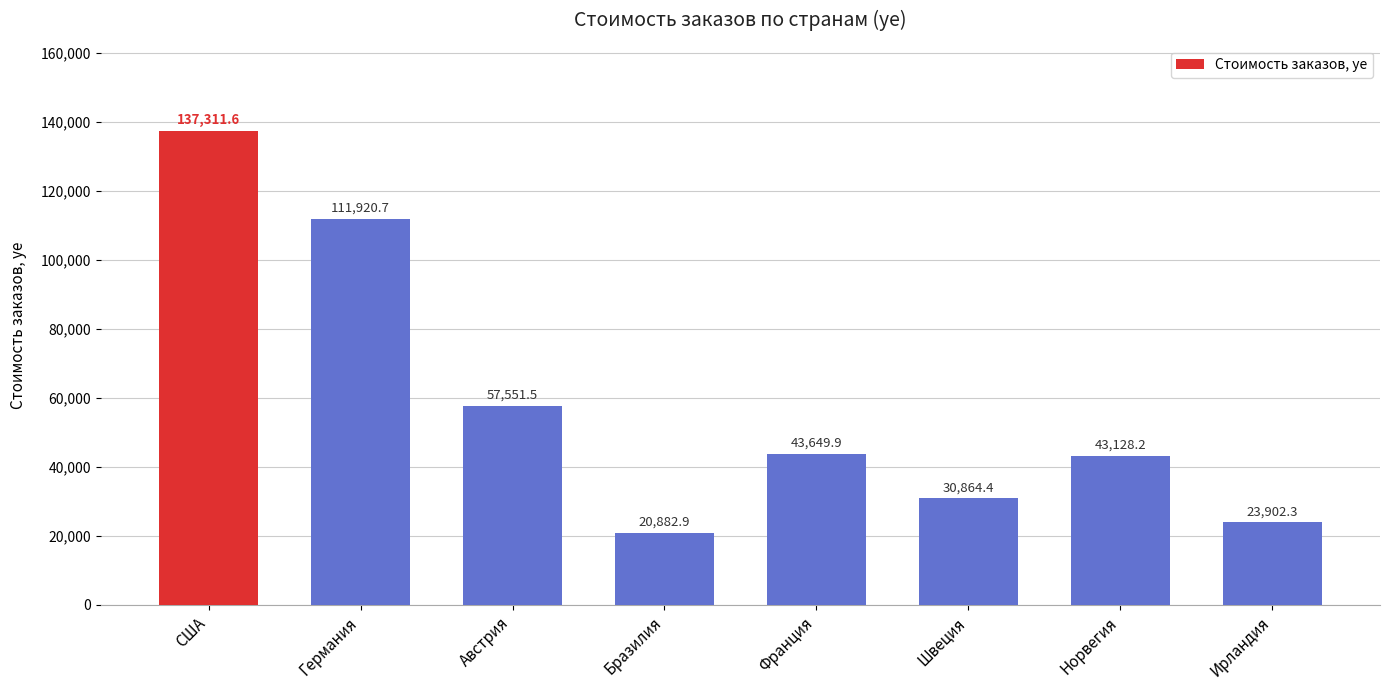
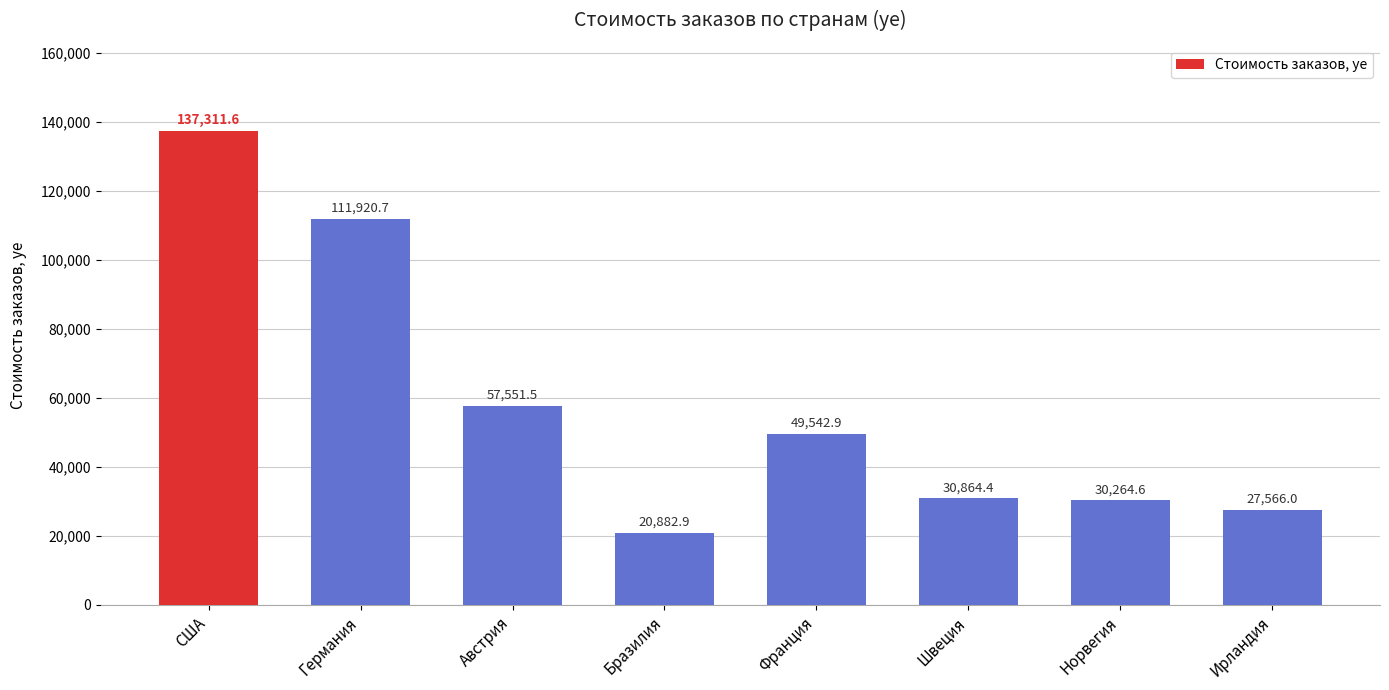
  {
    "США": "137,311.6",
    "Германия": "111,920.7",
    "Австрия": "57,551.5",
    "Бразилия": "20,882.9",
-   "Франция": "43,649.9",
+   "Франция": "49,542.9",
    "Швеция": "30,864.4",
-   "Норвегия": "43,128.2",
-   "Ирландия": "23,902.3"
+   "Норвегия": "30,264.6",
+   "Ирландия": "27,566.0"
  }
